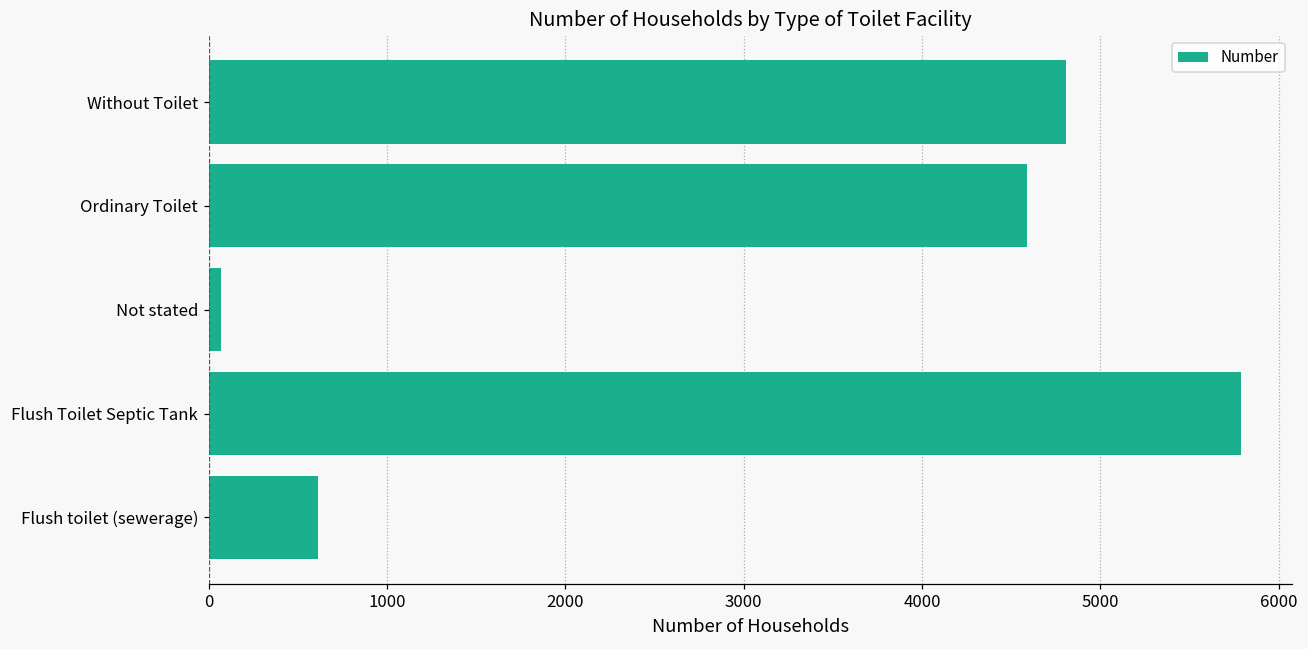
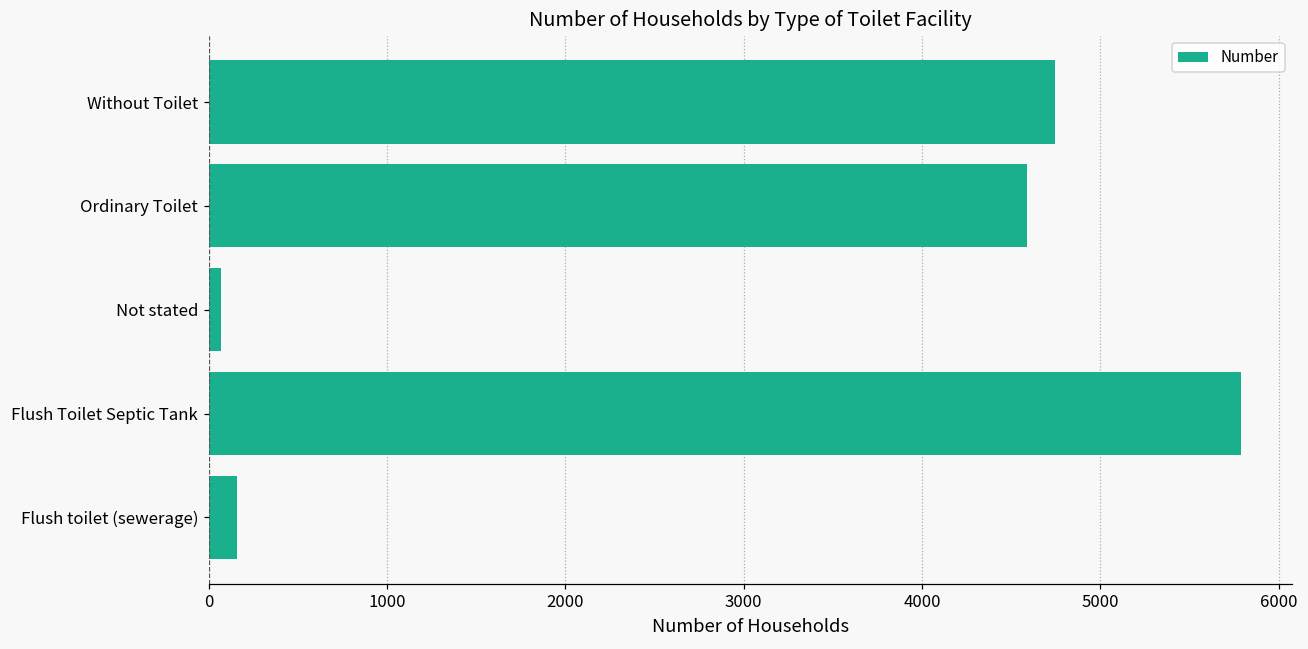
  {
-   "Without Toilet": 4810,
+   "Without Toilet": 4740,
    "Ordinary Toilet": 4590,
    "Not stated": 70,
    "Flush Toilet Septic Tank": 5790,
-   "Flush toilet (sewerage)": 610
+   "Flush toilet (sewerage)": 160
  }
